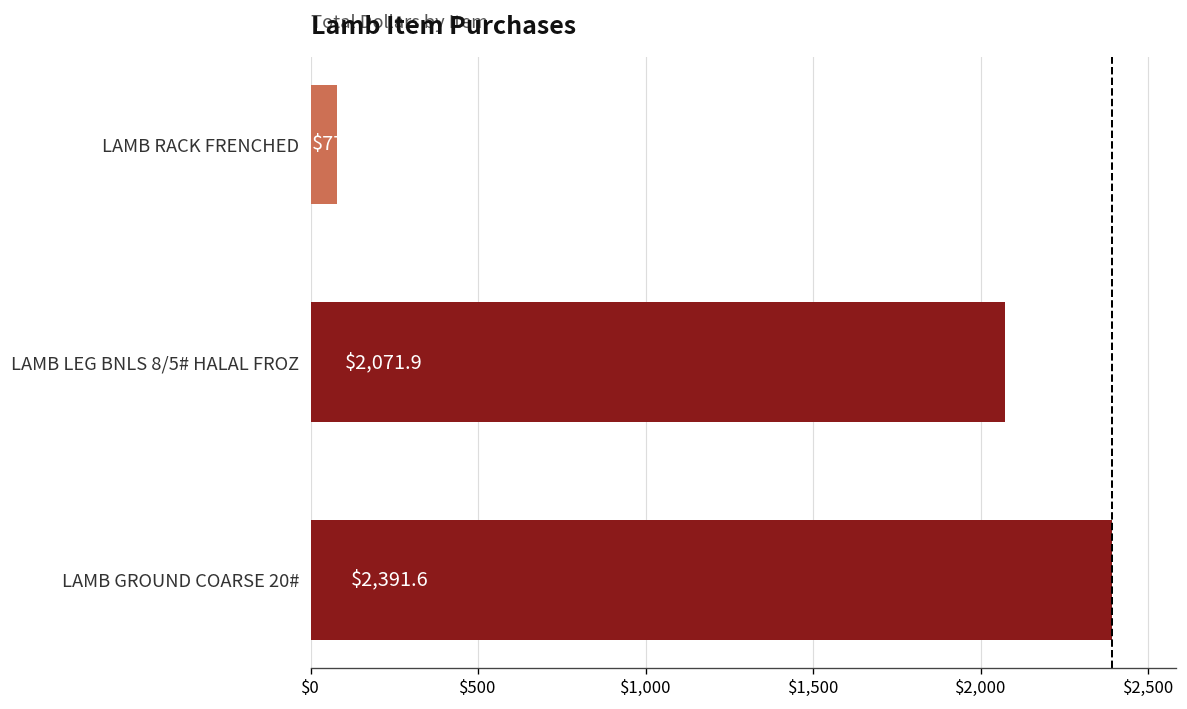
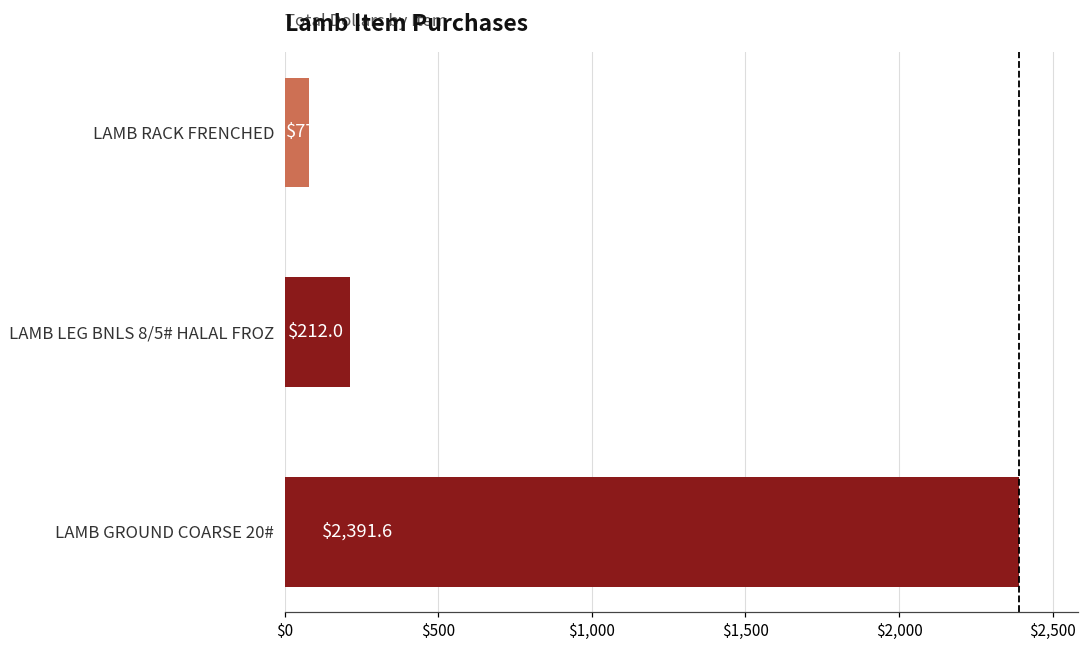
  {
-   "LAMB LEG BNLS 8/5# HALAL FROZ": "$2,071.9",
+   "LAMB LEG BNLS 8/5# HALAL FROZ": "$212.0",
    "LAMB GROUND COARSE 20#": "$2,391.6"
  }
